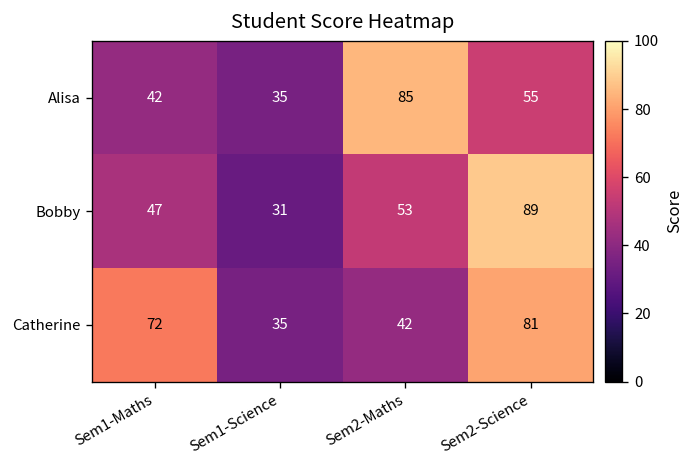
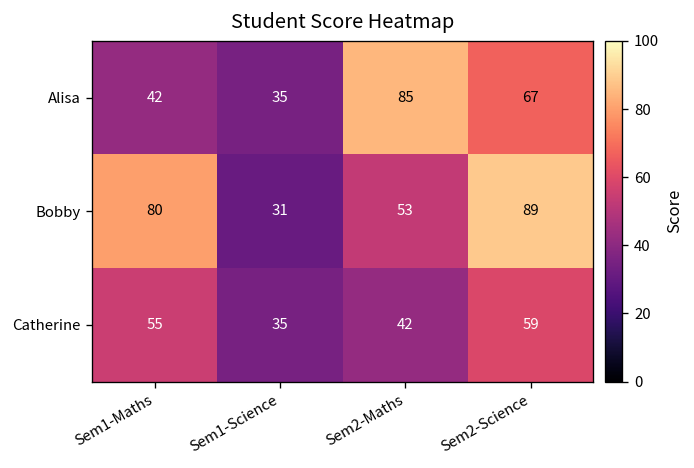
  {
    "Alisa": {
      "Sem1-Maths": 42,
      "Sem1-Science": 35,
      "Sem2-Maths": 85,
-     "Sem2-Science": 55
+     "Sem2-Science": 67
    },
    "Bobby": {
-     "Sem1-Maths": 47,
+     "Sem1-Maths": 80,
      "Sem1-Science": 31,
      "Sem2-Maths": 53,
      "Sem2-Science": 89
    },
    "Catherine": {
-     "Sem1-Maths": 72,
+     "Sem1-Maths": 55,
      "Sem1-Science": 35,
      "Sem2-Maths": 42,
-     "Sem2-Science": 81
+     "Sem2-Science": 59
    }
  }
